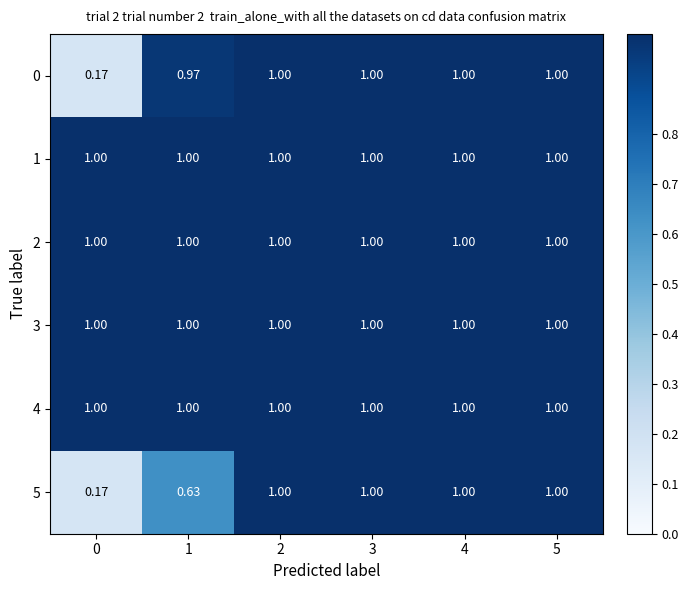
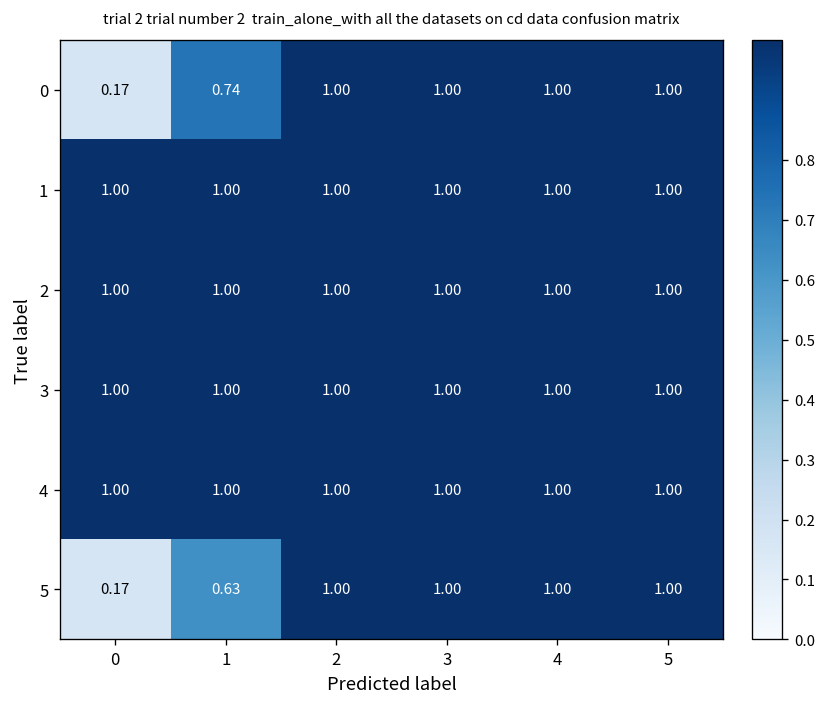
  {
    "0": {
      "0": 0.17,
-     "1": 0.97,
+     "1": 0.74,
      "2": 1.00,
      "3": 1.00,
      "4": 1.00,
      "5": 1.00
    },
    "1": {
      "0": 1.00,
      "1": 1.00,
      "2": 1.00,
      "3": 1.00,
      "4": 1.00,
      "5": 1.00
    },
    "2": {
      "0": 1.00,
      "1": 1.00,
      "2": 1.00,
      "3": 1.00,
      "4": 1.00,
      "5": 1.00
    },
    "3": {
      "0": 1.00,
      "1": 1.00,
      "2": 1.00,
      "3": 1.00,
      "4": 1.00,
      "5": 1.00
    },
    "4": {
      "0": 1.00,
      "1": 1.00,
      "2": 1.00,
      "3": 1.00,
      "4": 1.00,
      "5": 1.00
    },
    "5": {
      "0": 0.17,
      "1": 0.63,
      "2": 1.00,
      "3": 1.00,
      "4": 1.00,
      "5": 1.00
    }
  }
